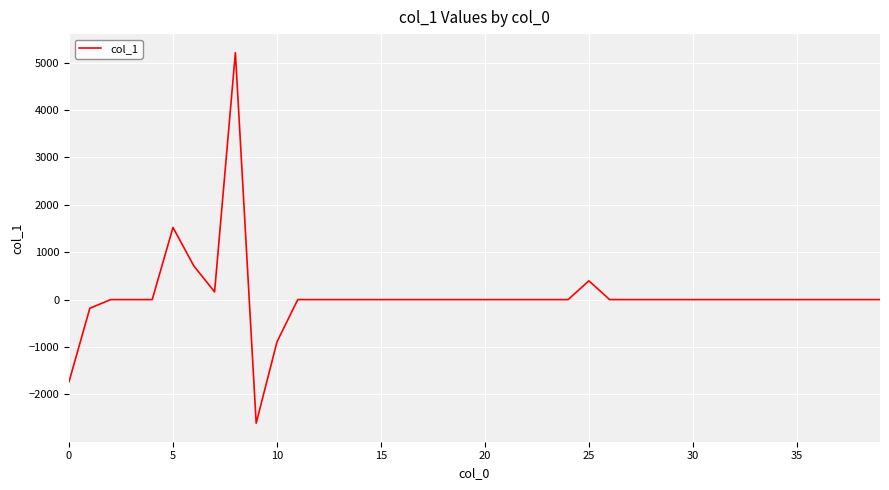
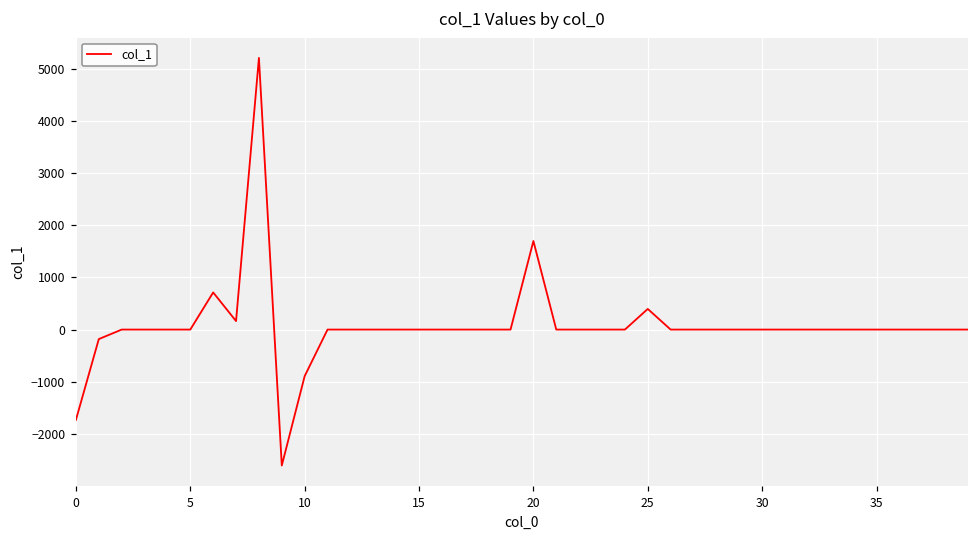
  {
    "0": -1700,
-   "5": 1500,
+   "5": 0,
    "10": -900,
    "15": 0,
-   "20": 0,
+   "20": 1700,
    "25": 400,
    "30": 0,
    "35": 0
  }
